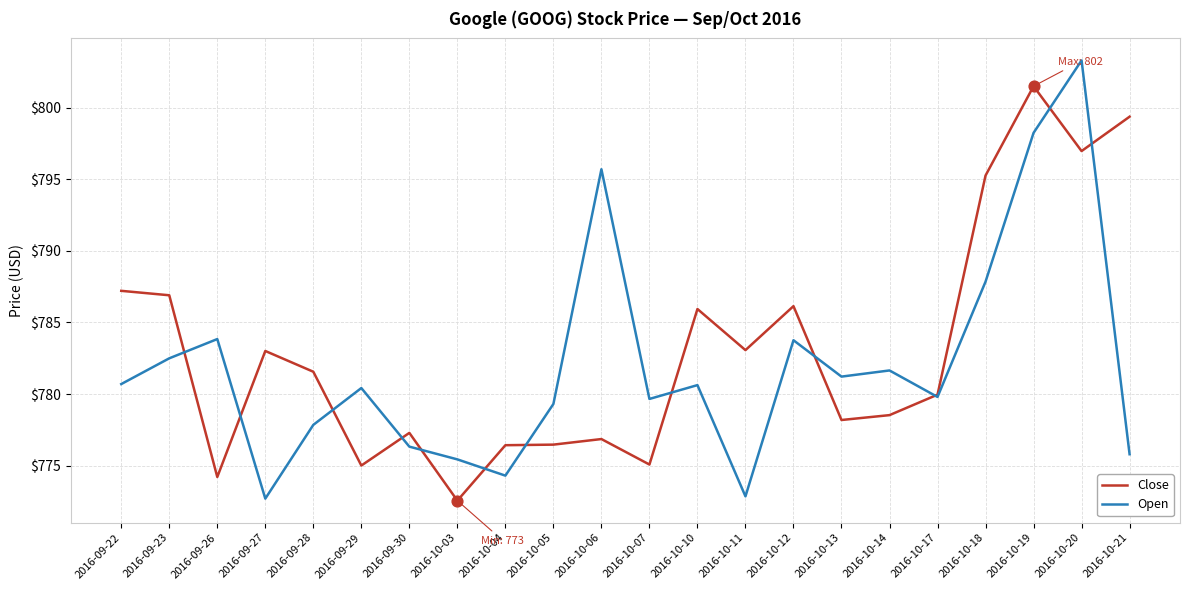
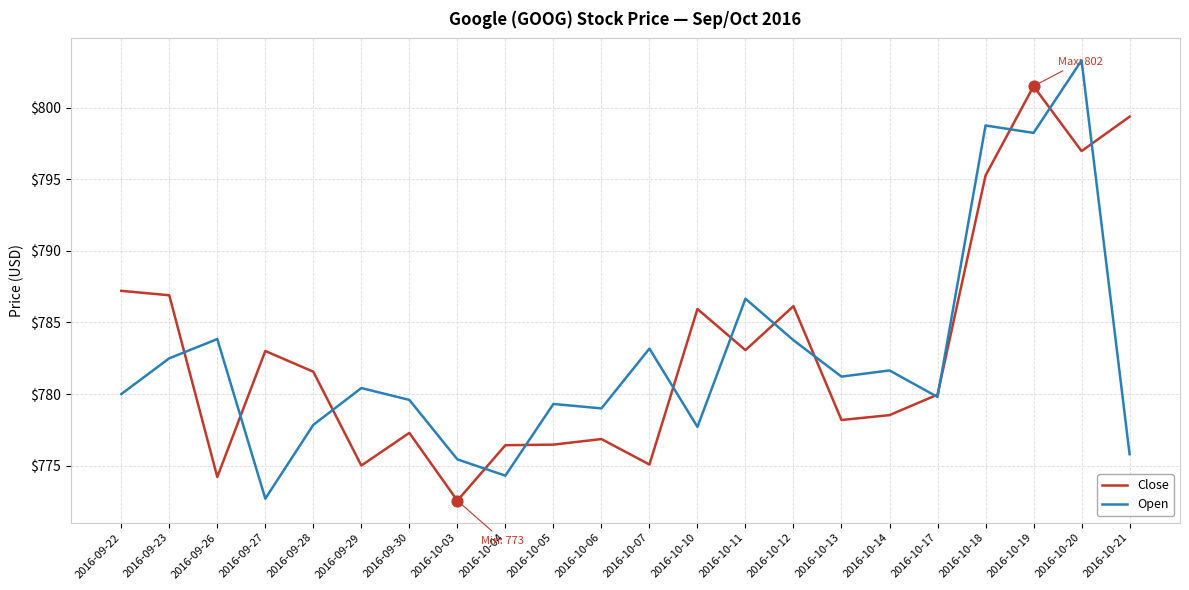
  {
    "Open": {
-     "2016-09-22": "$780.7",
+     "2016-09-22": "$780.0",
      "2016-09-23": "$782.5",
      "2016-09-26": "$783.8",
      "2016-09-27": "$772.7",
      "2016-09-28": "$777.8",
      "2016-09-29": "$780.4",
-     "2016-09-30": "$776.3",
+     "2016-09-30": "$779.6",
      "2016-10-03": "$775.4",
      "2016-10-04": "$774.3",
      "2016-10-05": "$779.3",
-     "2016-10-06": "$795.7",
-     "2016-10-07": "$779.7",
-     "2016-10-10": "$780.6",
-     "2016-10-11": "$772.9",
+     "2016-10-06": "$779.0",
+     "2016-10-07": "$783.2",
+     "2016-10-10": "$777.7",
+     "2016-10-11": "$786.7",
      "2016-10-12": "$783.8",
      "2016-10-13": "$781.2",
      "2016-10-14": "$781.7",
-     "2016-10-18": "$787.8",
+     "2016-10-18": "$798.8",
      "2016-10-19": "$798.2",
      "2016-10-21": "$775.8"
    }
  }
